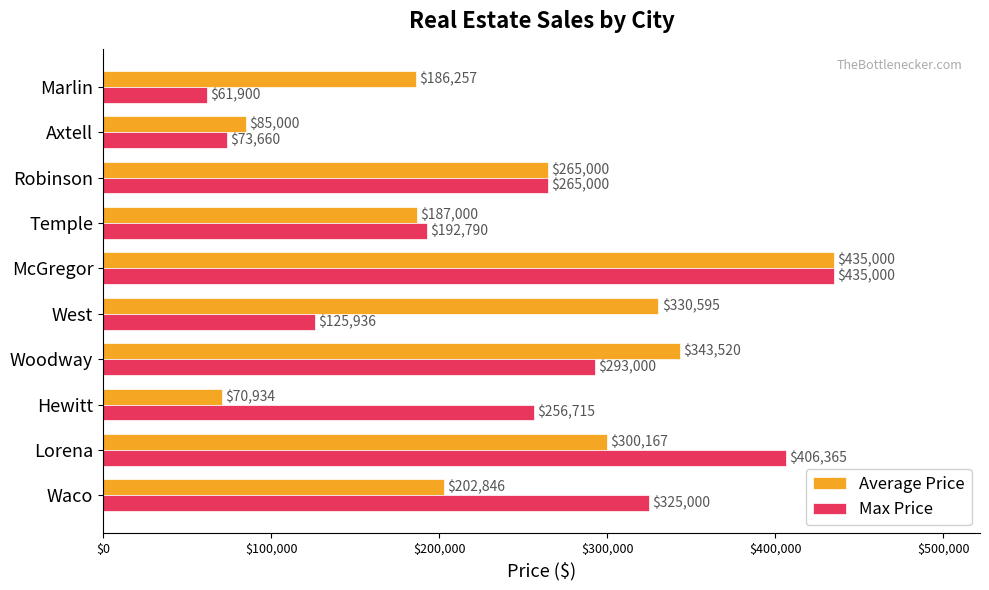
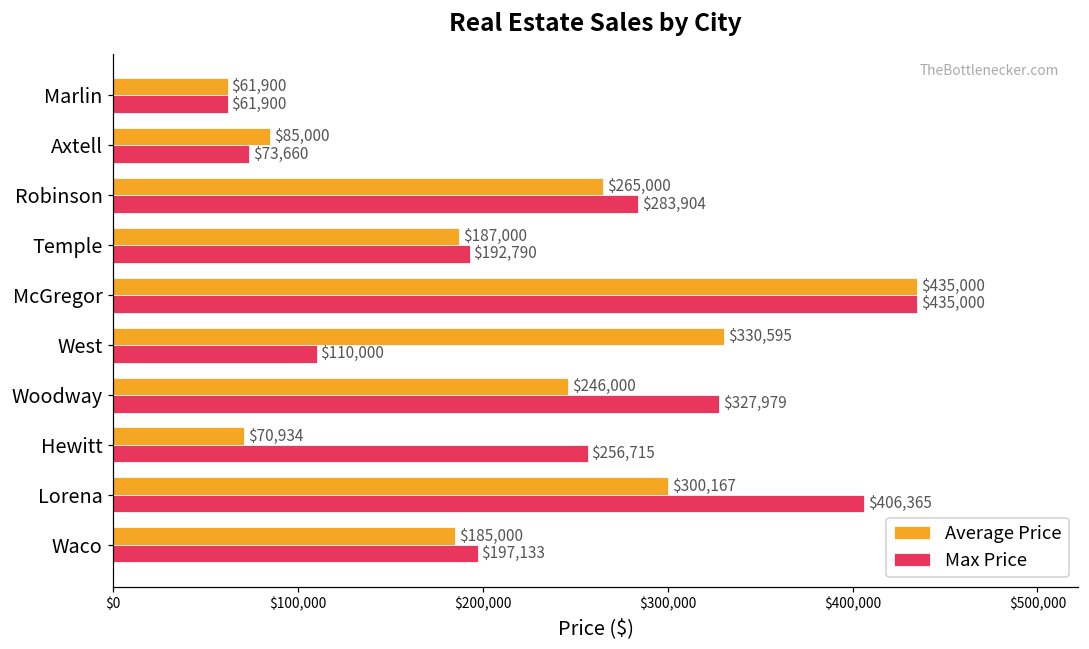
  {
    "Average Price": {
-     "Marlin": "$186,257",
+     "Marlin": "$61,900",
      "Axtell": "$85,000",
      "Robinson": "$265,000",
      "Temple": "$187,000",
      "McGregor": "$435,000",
      "West": "$330,595",
-     "Woodway": "$343,520",
+     "Woodway": "$246,000",
      "Hewitt": "$70,934",
      "Lorena": "$300,167",
-     "Waco": "$202,846"
+     "Waco": "$185,000"
    },
    "Max Price": {
      "Marlin": "$61,900",
      "Axtell": "$73,660",
-     "Robinson": "$265,000",
+     "Robinson": "$283,904",
      "Temple": "$192,790",
      "McGregor": "$435,000",
-     "West": "$125,936",
-     "Woodway": "$293,000",
+     "West": "$110,000",
+     "Woodway": "$327,979",
      "Hewitt": "$256,715",
      "Lorena": "$406,365",
-     "Waco": "$325,000"
+     "Waco": "$197,133"
    }
  }
